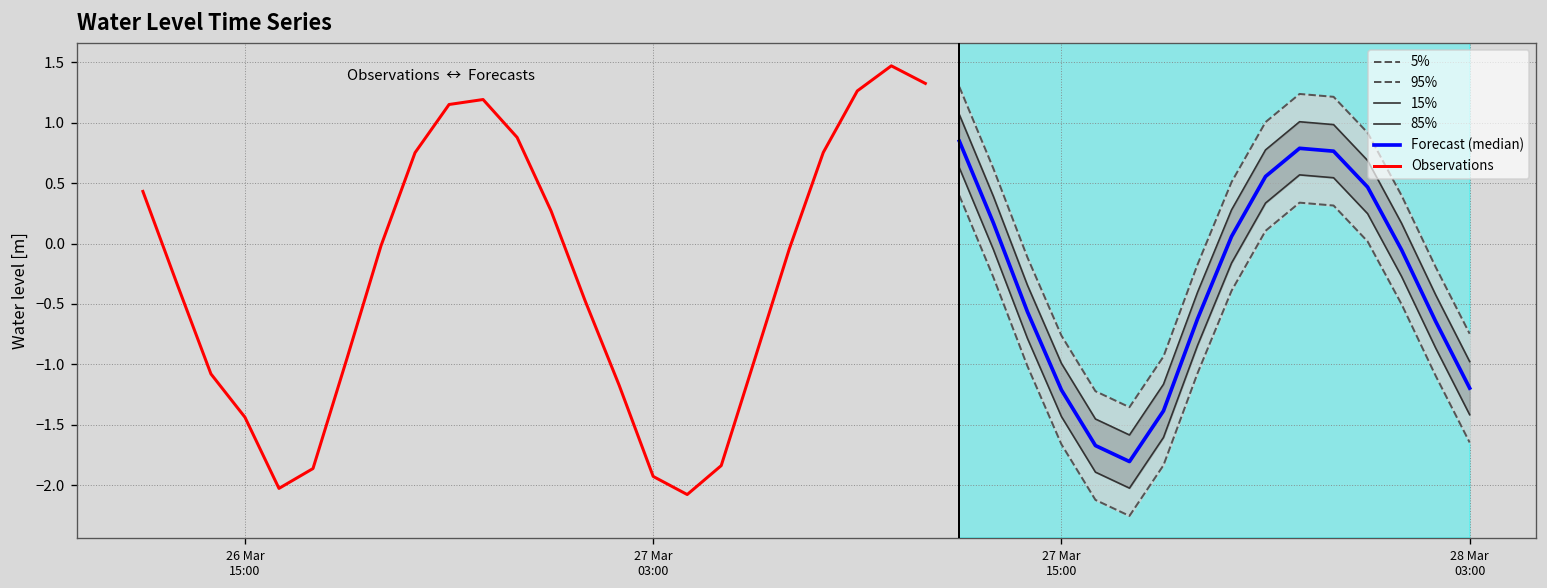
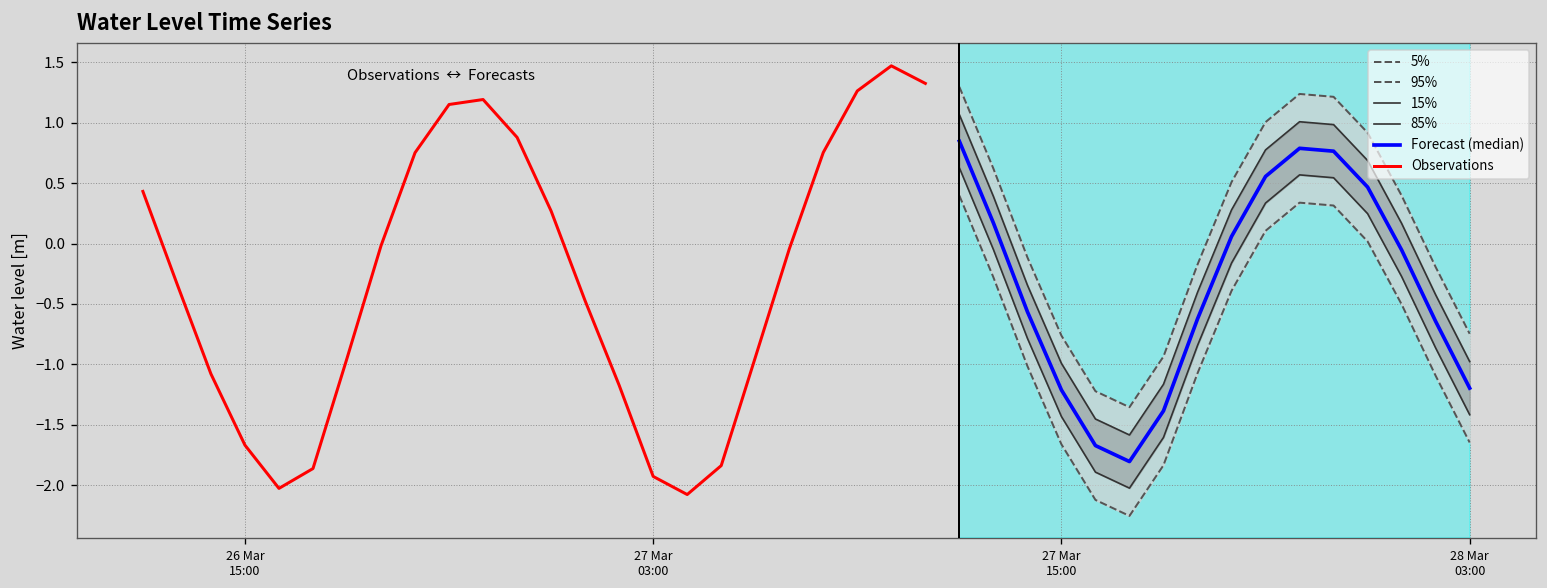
  {
    "Forecast (median)": {
      "27 Mar 15:00": -1.21,
      "28 Mar 03:00": -1.20
    },
    "Observations": {
-     "26 Mar 15:00": -1.44,
+     "26 Mar 15:00": -1.67,
      "27 Mar 03:00": -1.93
    }
  }
